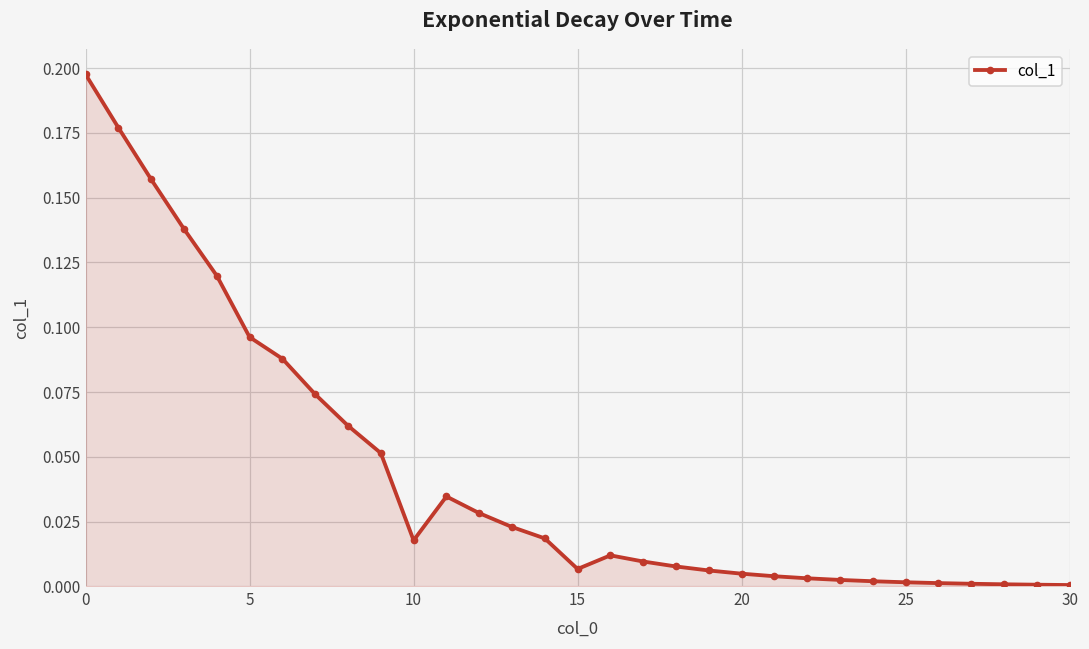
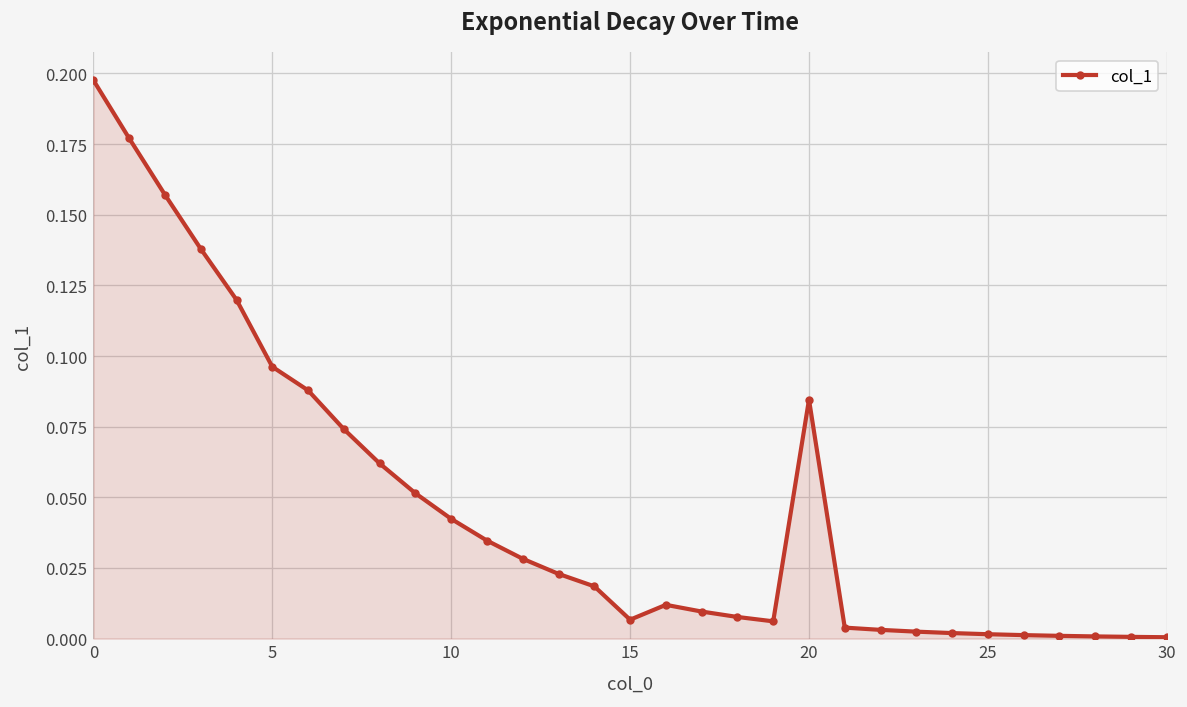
  {
    "0": 0.198,
    "5": 0.096,
-   "10": 0.018,
+   "10": 0.042,
    "15": 0.007,
-   "20": 0.005,
+   "20": 0.085,
    "25": 0.002,
    "30": 0.000
  }
